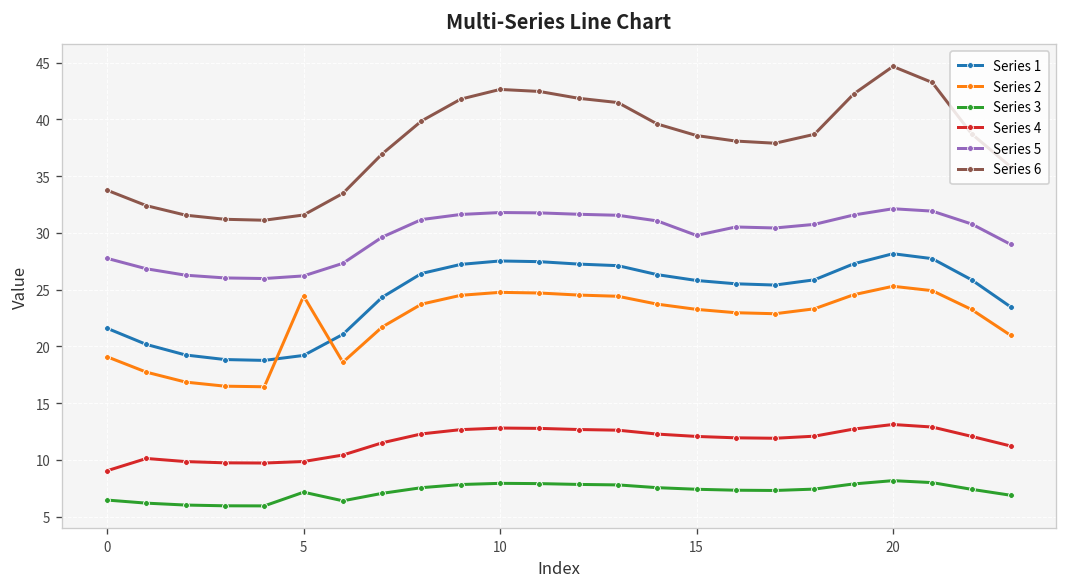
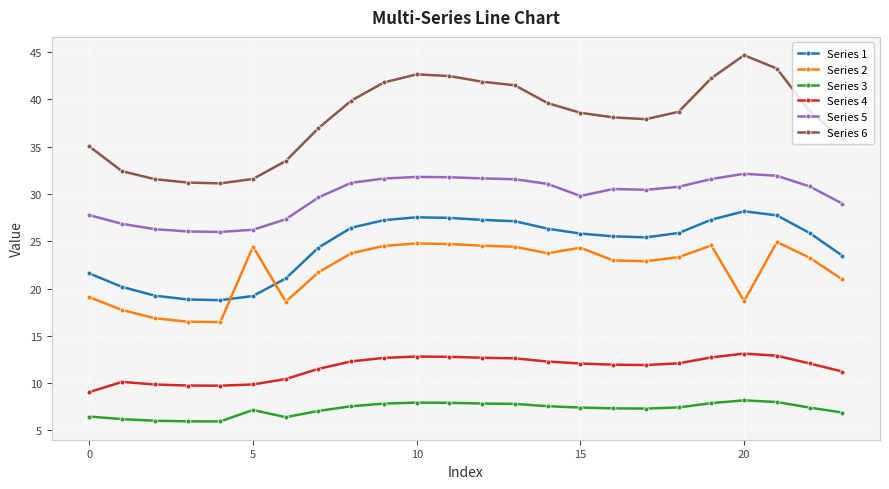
  {
    "Series 1": {
      "0": 22,
      "5": 19,
      "10": 28,
      "15": 26,
      "20": 28
    },
    "Series 2": {
      "0": 19,
      "5": 24,
      "10": 25,
-     "15": 23,
-     "20": 25
+     "15": 24,
+     "20": 19
    },
    "Series 3": {
      "0": 6,
      "5": 7,
      "10": 8,
      "15": 7,
      "20": 8
    },
    "Series 4": {
      "0": 9,
      "5": 10,
      "10": 13,
      "15": 12,
      "20": 13
    },
    "Series 5": {
      "0": 28,
      "5": 26,
      "10": 32,
      "15": 30,
      "20": 32
    },
    "Series 6": {
-     "0": 34,
+     "0": 35,
      "5": 32,
      "10": 43,
      "15": 39,
      "20": 45
    }
  }
